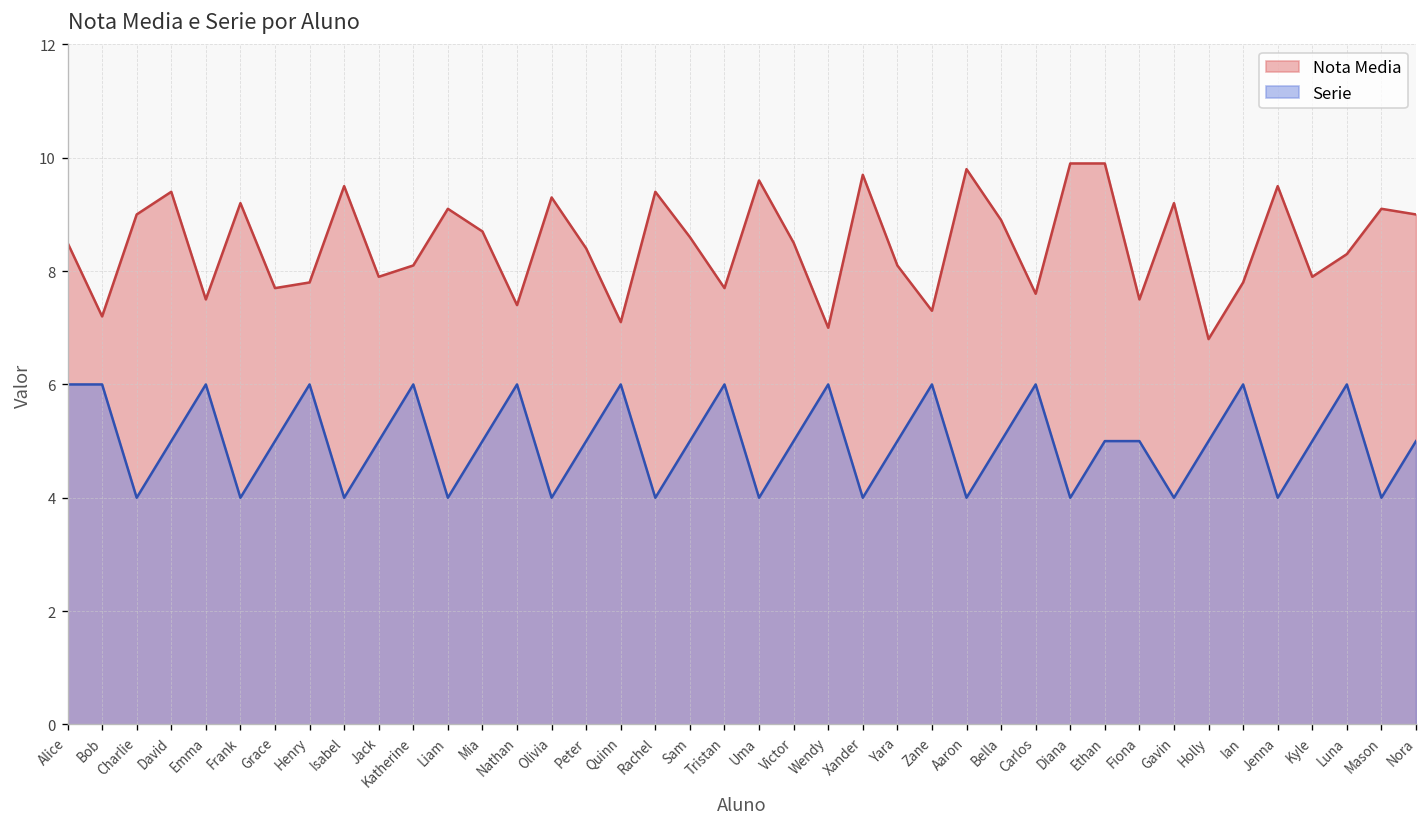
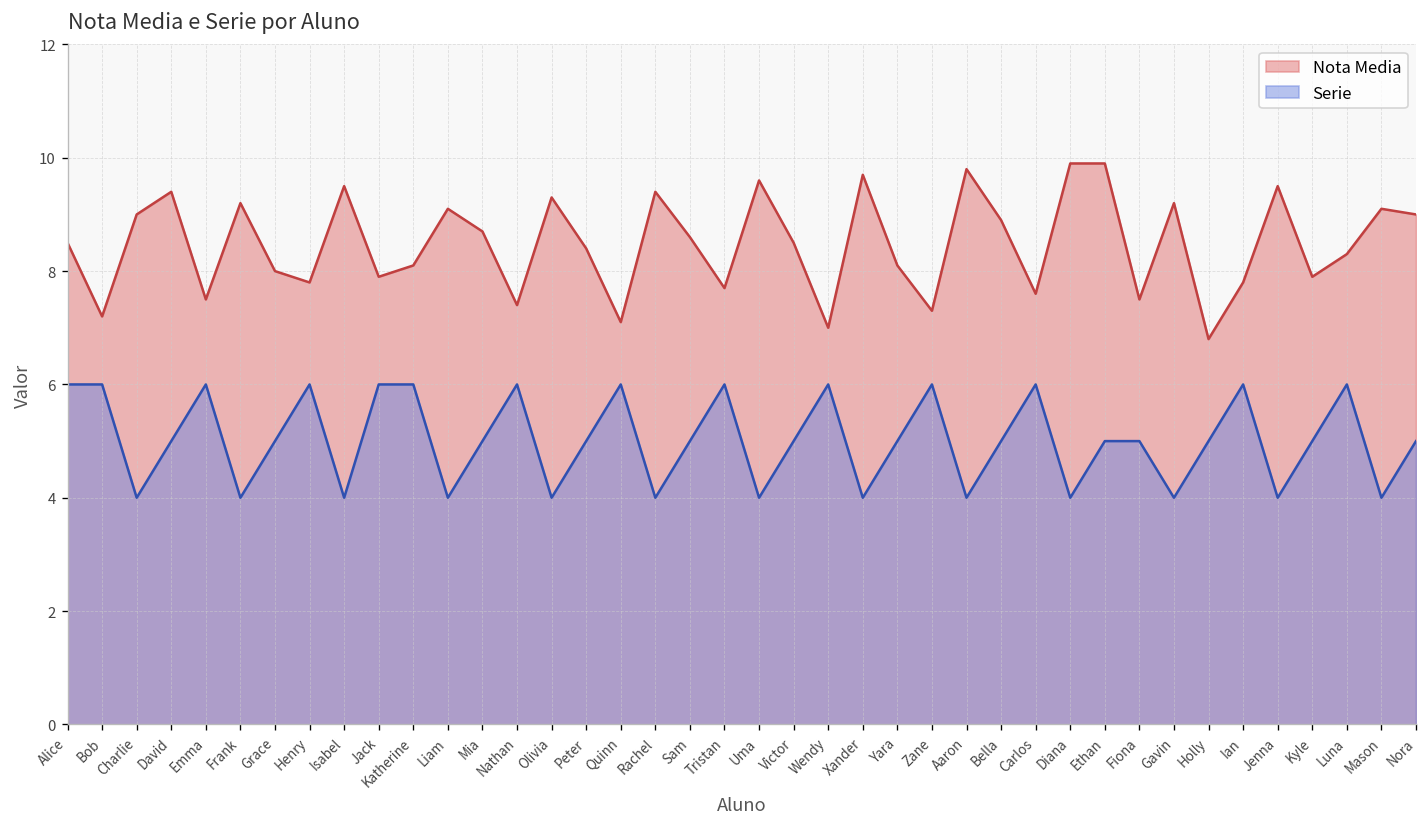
  {
    "Nota Media": {
      "Alice": 8.5,
      "Bob": 7.2,
      "Charlie": 9.0,
      "David": 9.4,
      "Emma": 7.5,
      "Frank": 9.2,
-     "Grace": 7.7,
+     "Grace": 8.0,
      "Henry": 7.8,
      "Isabel": 9.5,
      "Jack": 7.9,
      "Katherine": 8.1,
      "Liam": 9.1,
      "Mia": 8.7,
      "Nathan": 7.4,
      "Olivia": 9.3,
      "Peter": 8.4,
      "Quinn": 7.1,
      "Rachel": 9.4,
      "Sam": 8.6,
      "Tristan": 7.7,
      "Uma": 9.6,
      "Victor": 8.5,
      "Wendy": 7.0,
      "Xander": 9.7,
      "Yara": 8.1,
      "Zane": 7.3,
      "Aaron": 9.8,
      "Bella": 8.9,
      "Carlos": 7.6,
      "Diana": 9.9,
      "Ethan": 9.9,
      "Fiona": 7.5,
      "Gavin": 9.2,
      "Holly": 6.8,
      "Ian": 7.8,
      "Jenna": 9.5,
      "Kyle": 7.9,
      "Luna": 8.3,
      "Mason": 9.1,
      "Nora": 9.0
    },
    "Serie": {
      "Alice": 6,
      "Bob": 6,
      "Charlie": 4,
      "David": 5,
      "Emma": 6,
      "Frank": 4,
      "Grace": 5,
      "Henry": 6,
      "Isabel": 4,
-     "Jack": 5,
+     "Jack": 6,
      "Katherine": 6,
      "Liam": 4,
      "Mia": 5,
      "Nathan": 6,
      "Olivia": 4,
      "Peter": 5,
      "Quinn": 6,
      "Rachel": 4,
      "Sam": 5,
      "Tristan": 6,
      "Uma": 4,
      "Victor": 5,
      "Wendy": 6,
      "Xander": 4,
      "Yara": 5,
      "Zane": 6,
      "Aaron": 4,
      "Bella": 5,
      "Carlos": 6,
      "Diana": 4,
      "Ethan": 5,
      "Fiona": 5,
      "Gavin": 4,
      "Holly": 5,
      "Ian": 6,
      "Jenna": 4,
      "Kyle": 5,
      "Luna": 6,
      "Mason": 4,
      "Nora": 5
    }
  }
